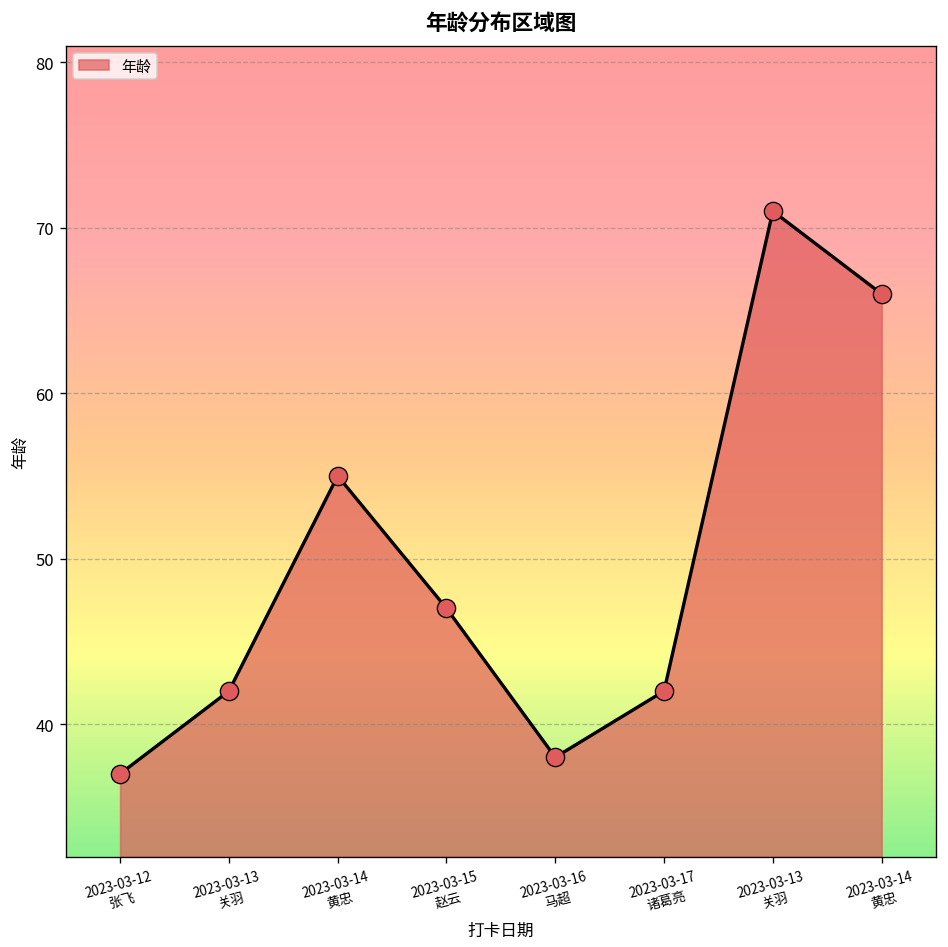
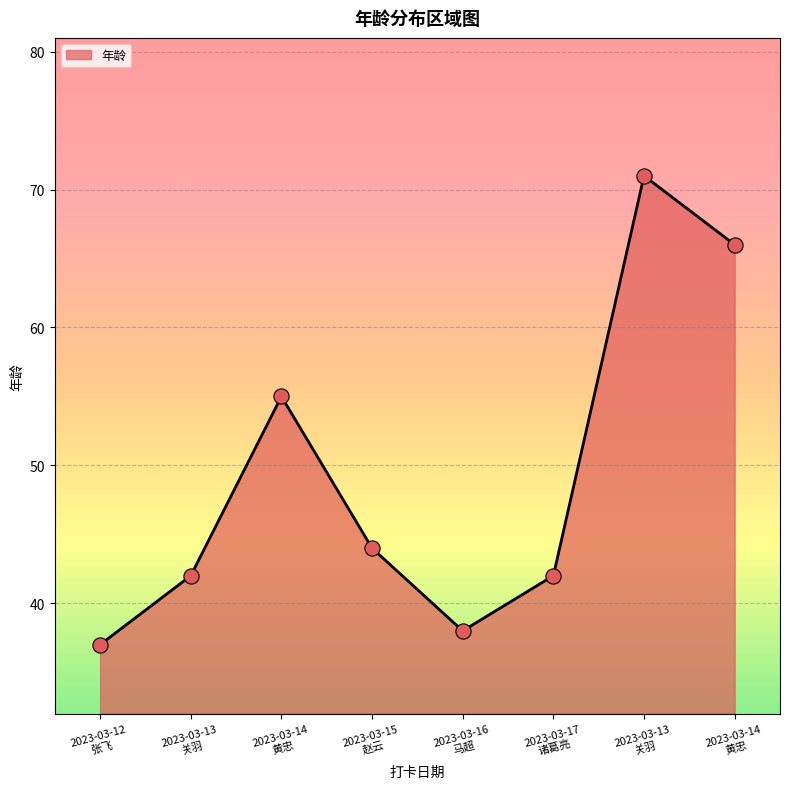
  {
    "2023-03-12 张飞": 37,
-   "2023-03-15 赵云": 47,
+   "2023-03-15 赵云": 44,
    "2023-03-16 马超": 38,
    "2023-03-17 诸葛亮": 42
  }
